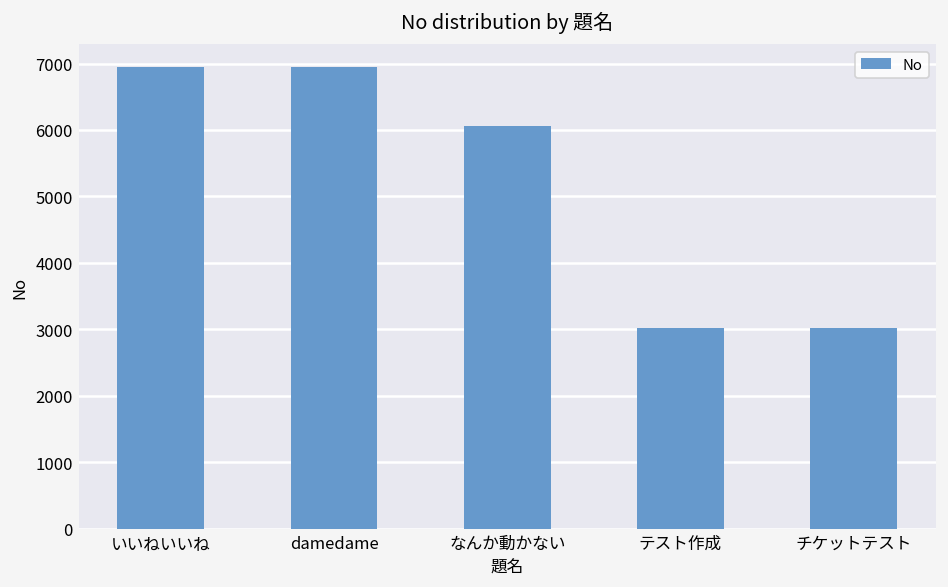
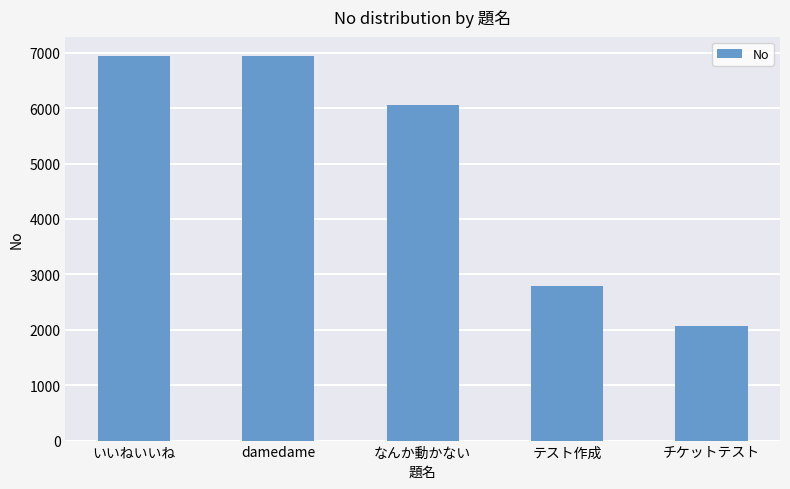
  {
    "いいねいいね": 6900,
    "damedame": 6900,
    "なんか動かない": 6100,
-   "テスト作成": 3000,
-   "チケットテスト": 3000
+   "テスト作成": 2800,
+   "チケットテスト": 2100
  }
